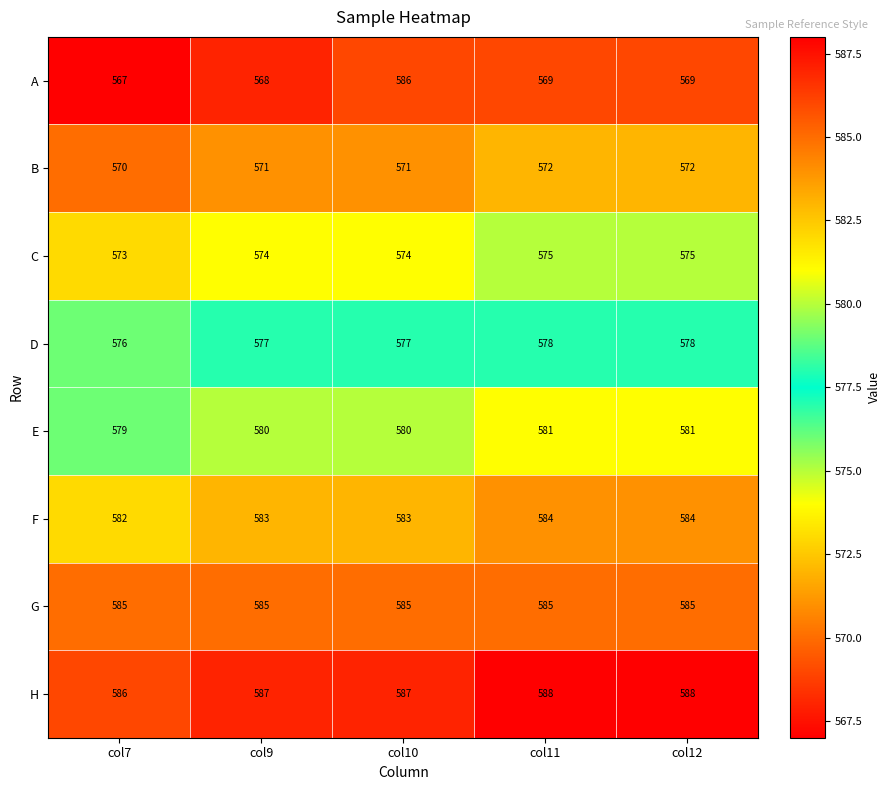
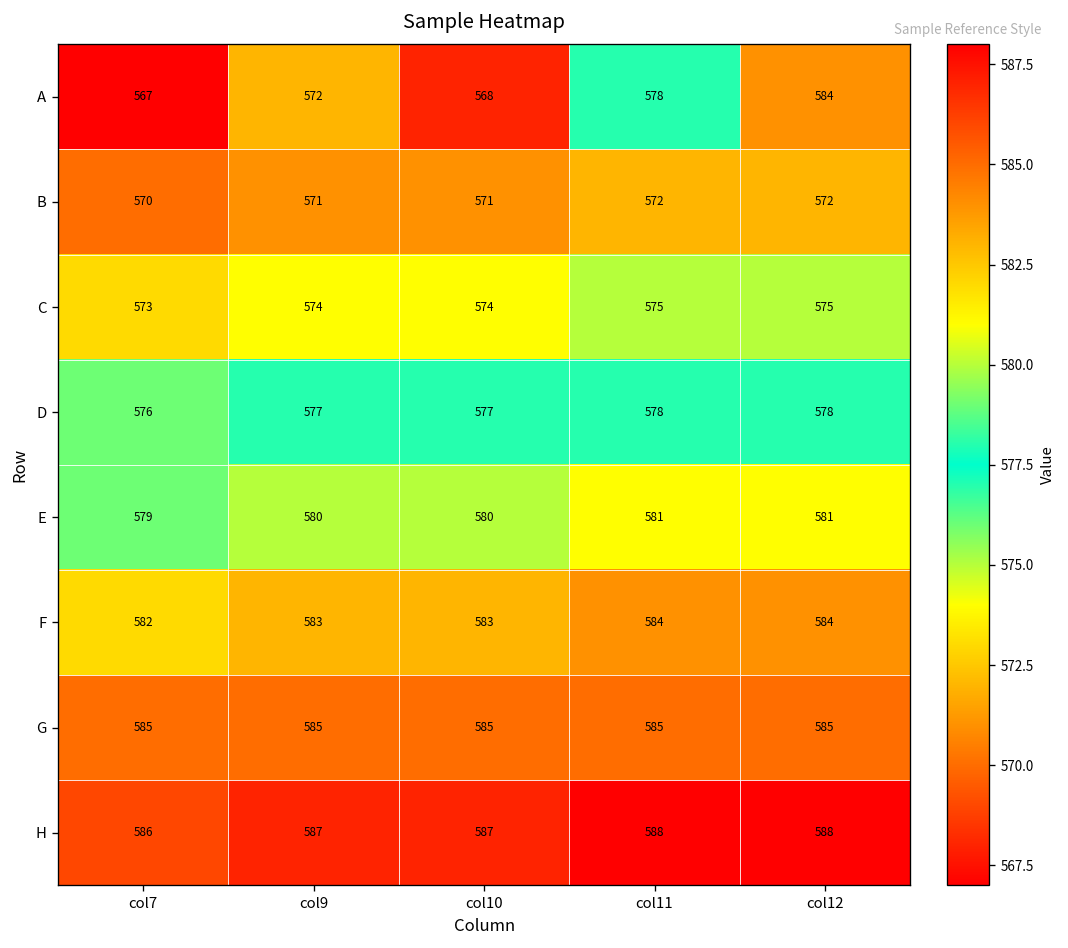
  {
    "A": {
      "col7": 567,
-     "col9": 568,
-     "col10": 586,
-     "col11": 569,
-     "col12": 569
+     "col9": 572,
+     "col10": 568,
+     "col11": 578,
+     "col12": 584
    },
    "B": {
      "col7": 570,
      "col9": 571,
      "col10": 571,
      "col11": 572,
      "col12": 572
    },
    "C": {
      "col7": 573,
      "col9": 574,
      "col10": 574,
      "col11": 575,
      "col12": 575
    },
    "D": {
      "col7": 576,
      "col9": 577,
      "col10": 577,
      "col11": 578,
      "col12": 578
    },
    "E": {
      "col7": 579,
      "col9": 580,
      "col10": 580,
      "col11": 581,
      "col12": 581
    },
    "F": {
      "col7": 582,
      "col9": 583,
      "col10": 583,
      "col11": 584,
      "col12": 584
    },
    "G": {
      "col7": 585,
      "col9": 585,
      "col10": 585,
      "col11": 585,
      "col12": 585
    },
    "H": {
      "col7": 586,
      "col9": 587,
      "col10": 587,
      "col11": 588,
      "col12": 588
    }
  }
